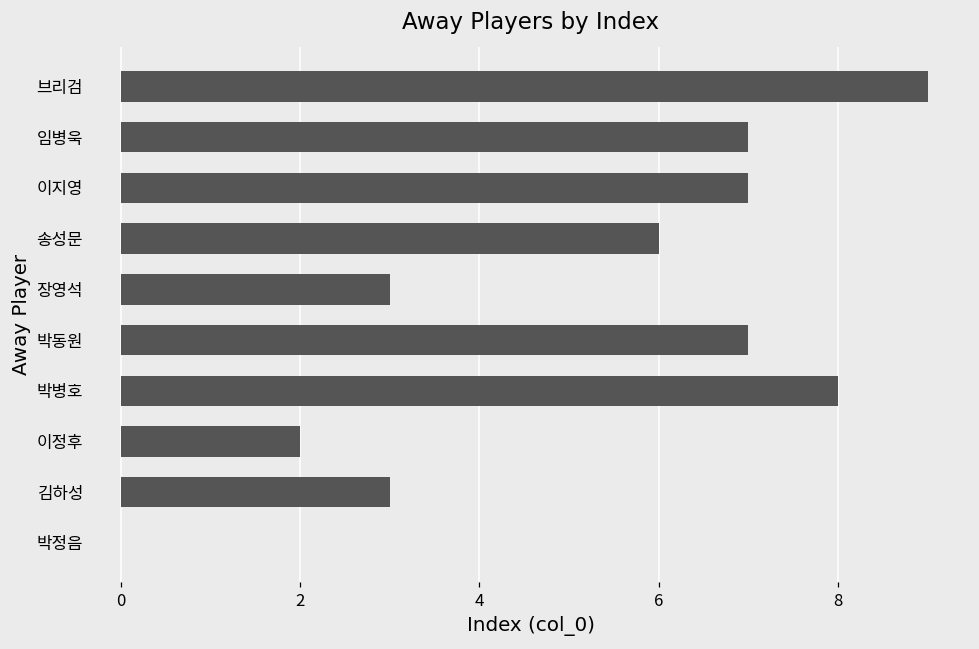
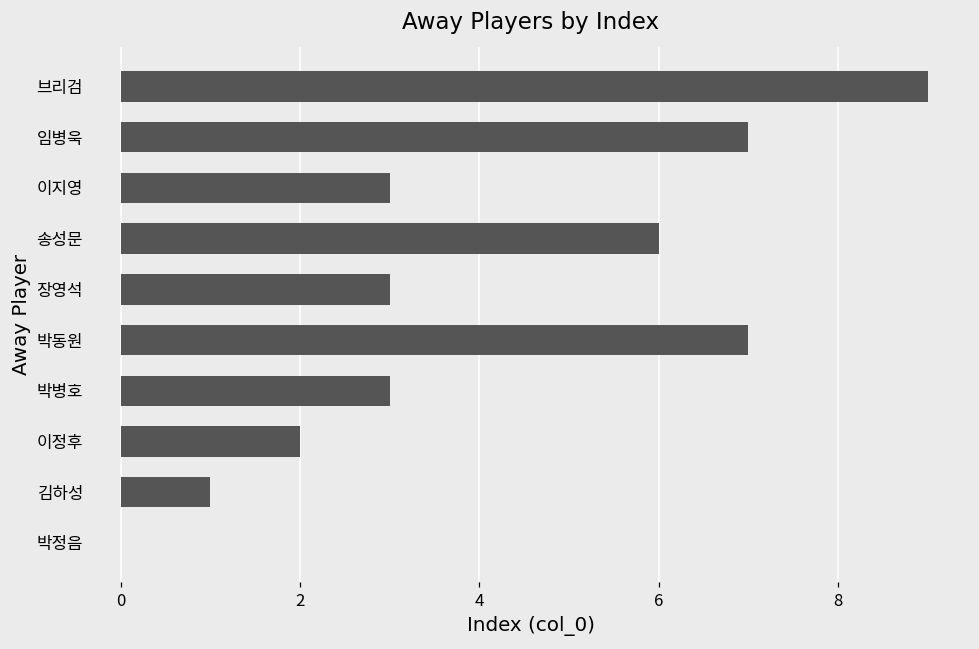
  {
    "브리검": 9,
    "임병욱": 7,
-   "이지영": 7,
+   "이지영": 3,
    "송성문": 6,
    "장영석": 3,
    "박동원": 7,
-   "박병호": 8,
+   "박병호": 3,
    "이정후": 2,
-   "김하성": 3,
+   "김하성": 1,
    "박정음": 0
  }
